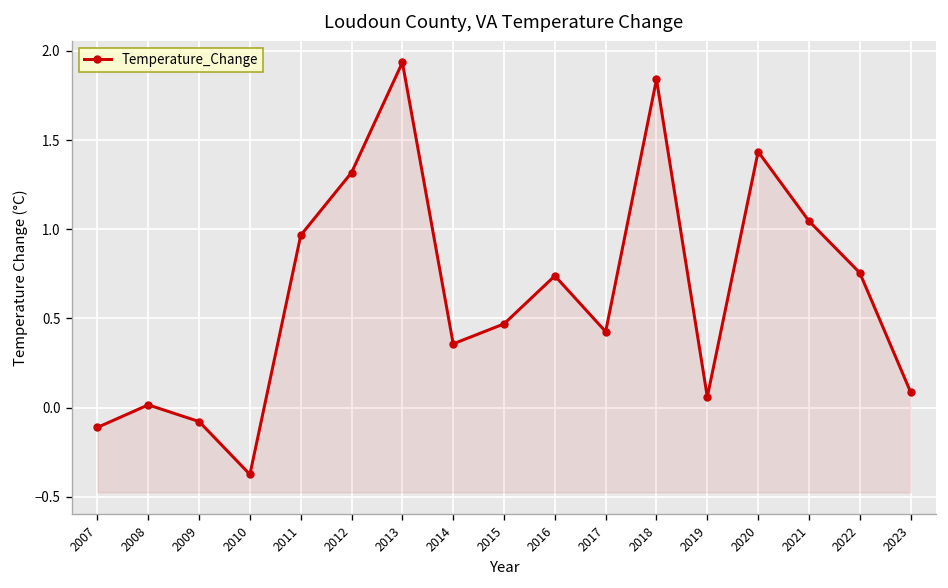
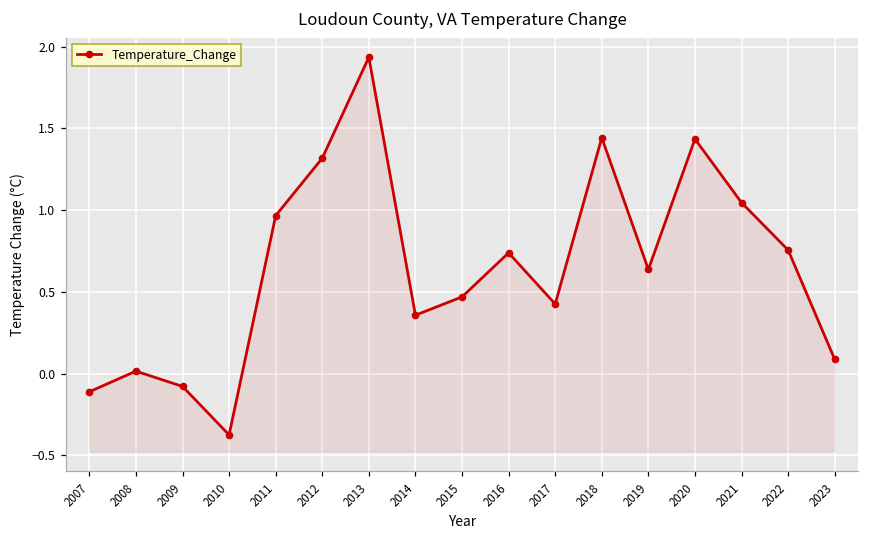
  {
    "2007": -0.11,
    "2008": 0.02,
    "2009": -0.08,
    "2010": -0.37,
    "2011": 0.97,
    "2012": 1.32,
    "2013": 1.94,
    "2014": 0.36,
    "2015": 0.47,
    "2016": 0.74,
    "2017": 0.43,
-   "2018": 1.84,
-   "2019": 0.06,
+   "2018": 1.44,
+   "2019": 0.64,
    "2020": 1.43,
    "2021": 1.05,
    "2022": 0.76,
    "2023": 0.09
  }
